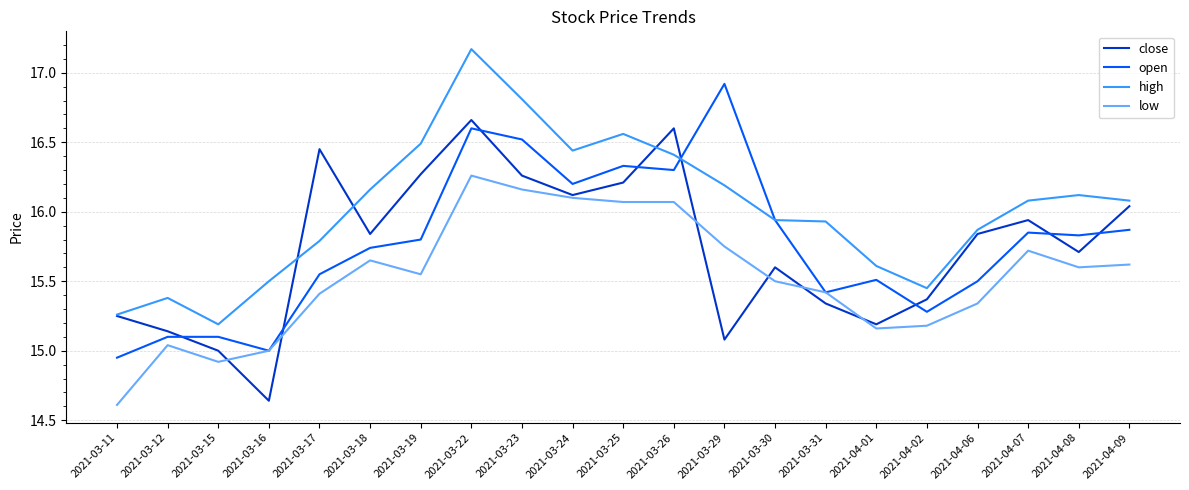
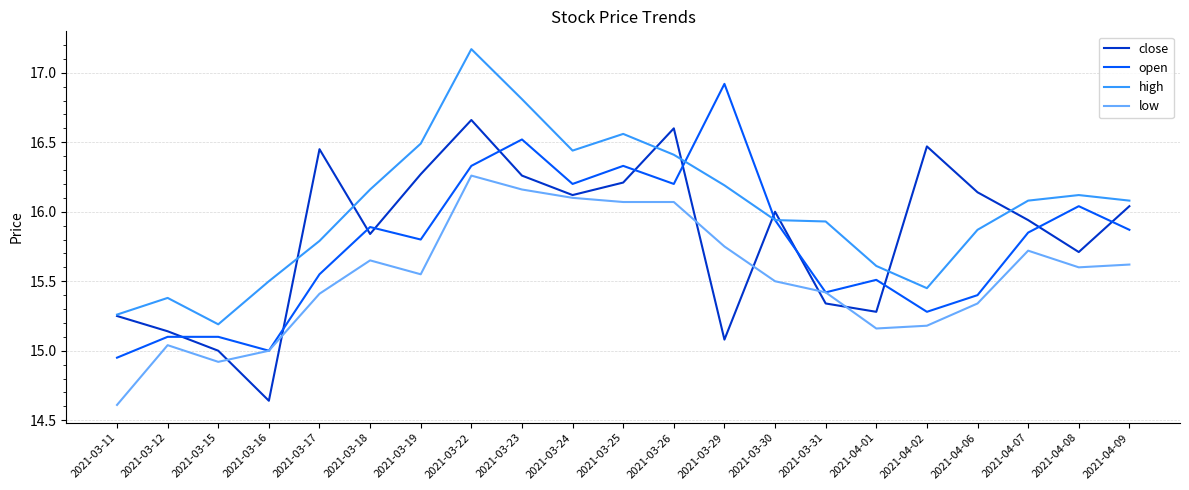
  {
    "close": {
      "2021-03-12": 15.14,
      "2021-03-15": 15.00,
      "2021-03-16": 14.64,
      "2021-03-17": 16.45,
      "2021-03-18": 15.84,
      "2021-03-19": 16.27,
      "2021-03-22": 16.66,
      "2021-03-23": 16.26,
      "2021-03-24": 16.12,
      "2021-03-25": 16.21,
      "2021-03-26": 16.60,
      "2021-03-29": 15.08,
-     "2021-03-30": 15.6,
+     "2021-03-30": 16.0,
      "2021-03-31": 15.34,
-     "2021-04-01": 15.19,
-     "2021-04-02": 15.37,
-     "2021-04-06": 15.84,
+     "2021-04-01": 15.28,
+     "2021-04-02": 16.47,
+     "2021-04-06": 16.14,
      "2021-04-07": 15.94,
      "2021-04-08": 15.71,
      "2021-04-09": 16.04
    },
    "open": {
      "2021-03-11": 14.95,
      "2021-03-12": 15.10,
      "2021-03-15": 15.10,
      "2021-03-17": 15.55,
-     "2021-03-18": 15.74,
+     "2021-03-18": 15.89,
      "2021-03-19": 15.80,
-     "2021-03-22": 16.60,
+     "2021-03-22": 16.33,
      "2021-03-23": 16.52,
      "2021-03-24": 16.20,
      "2021-03-25": 16.33,
-     "2021-03-26": 16.3,
+     "2021-03-26": 16.2,
      "2021-03-29": 16.92,
      "2021-04-01": 15.51,
      "2021-04-02": 15.28,
-     "2021-04-06": 15.5,
+     "2021-04-06": 15.4,
      "2021-04-07": 15.85,
-     "2021-04-08": 15.83,
+     "2021-04-08": 16.04,
      "2021-04-09": 15.87
    }
  }
